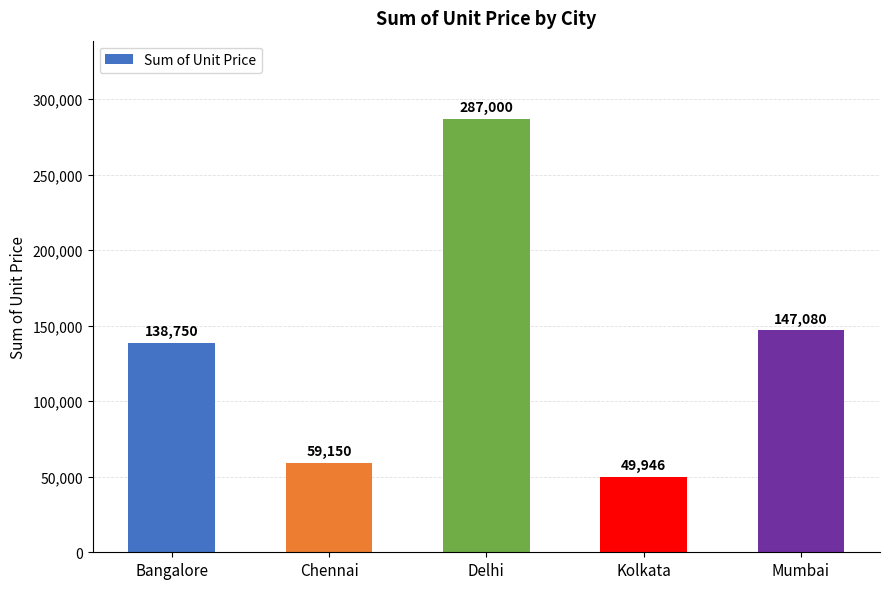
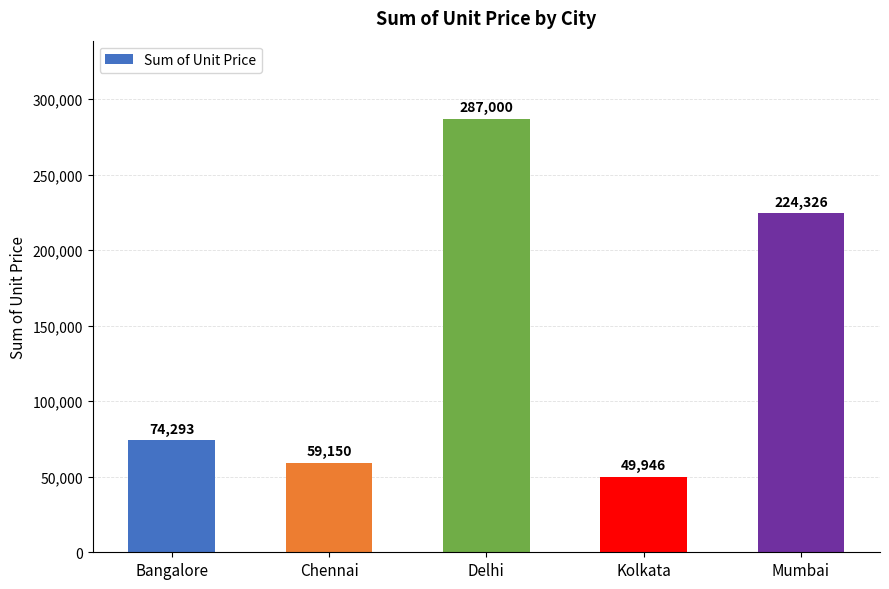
  {
-   "Bangalore": "138,750",
+   "Bangalore": "74,293",
    "Chennai": "59,150",
    "Delhi": "287,000",
    "Kolkata": "49,946",
-   "Mumbai": "147,080"
+   "Mumbai": "224,326"
  }
